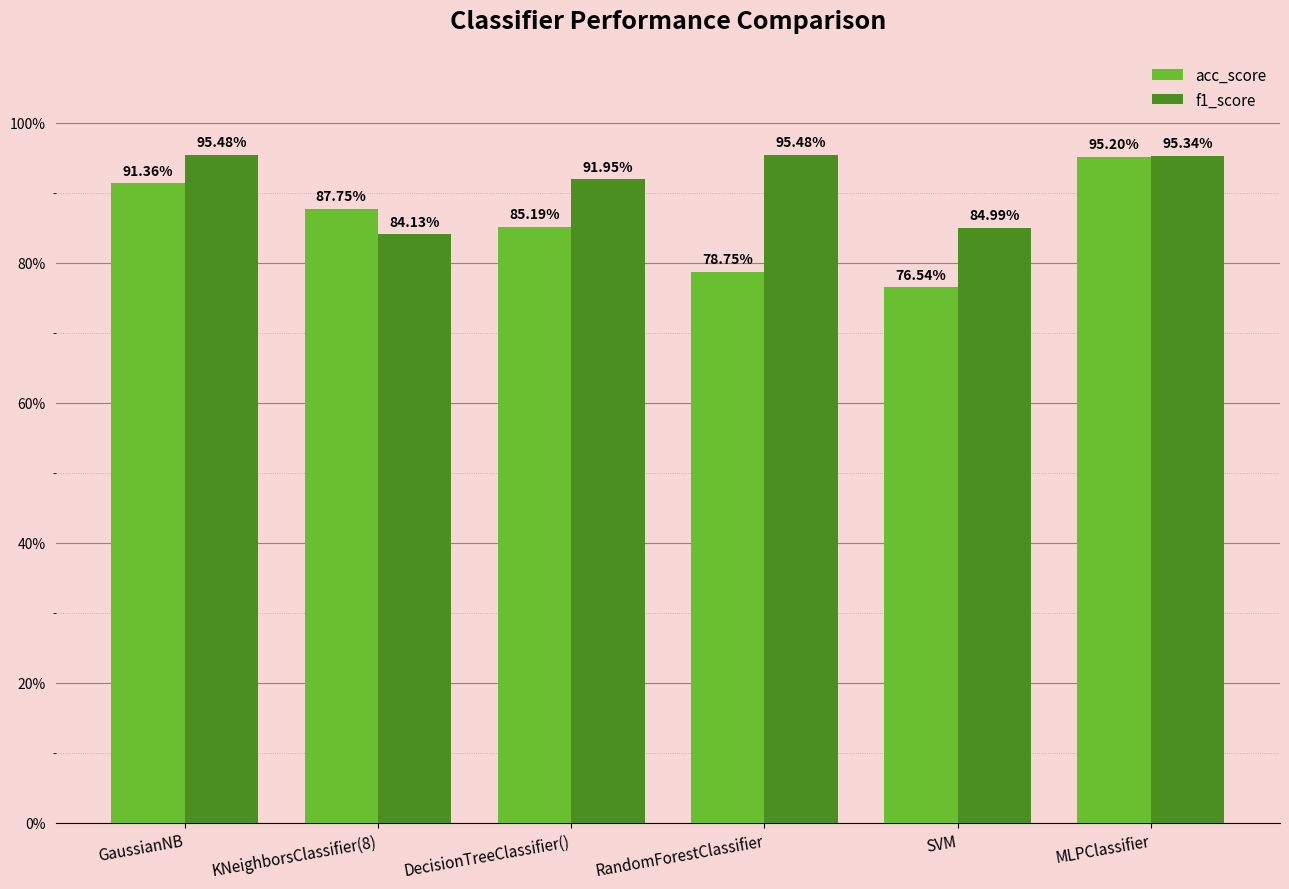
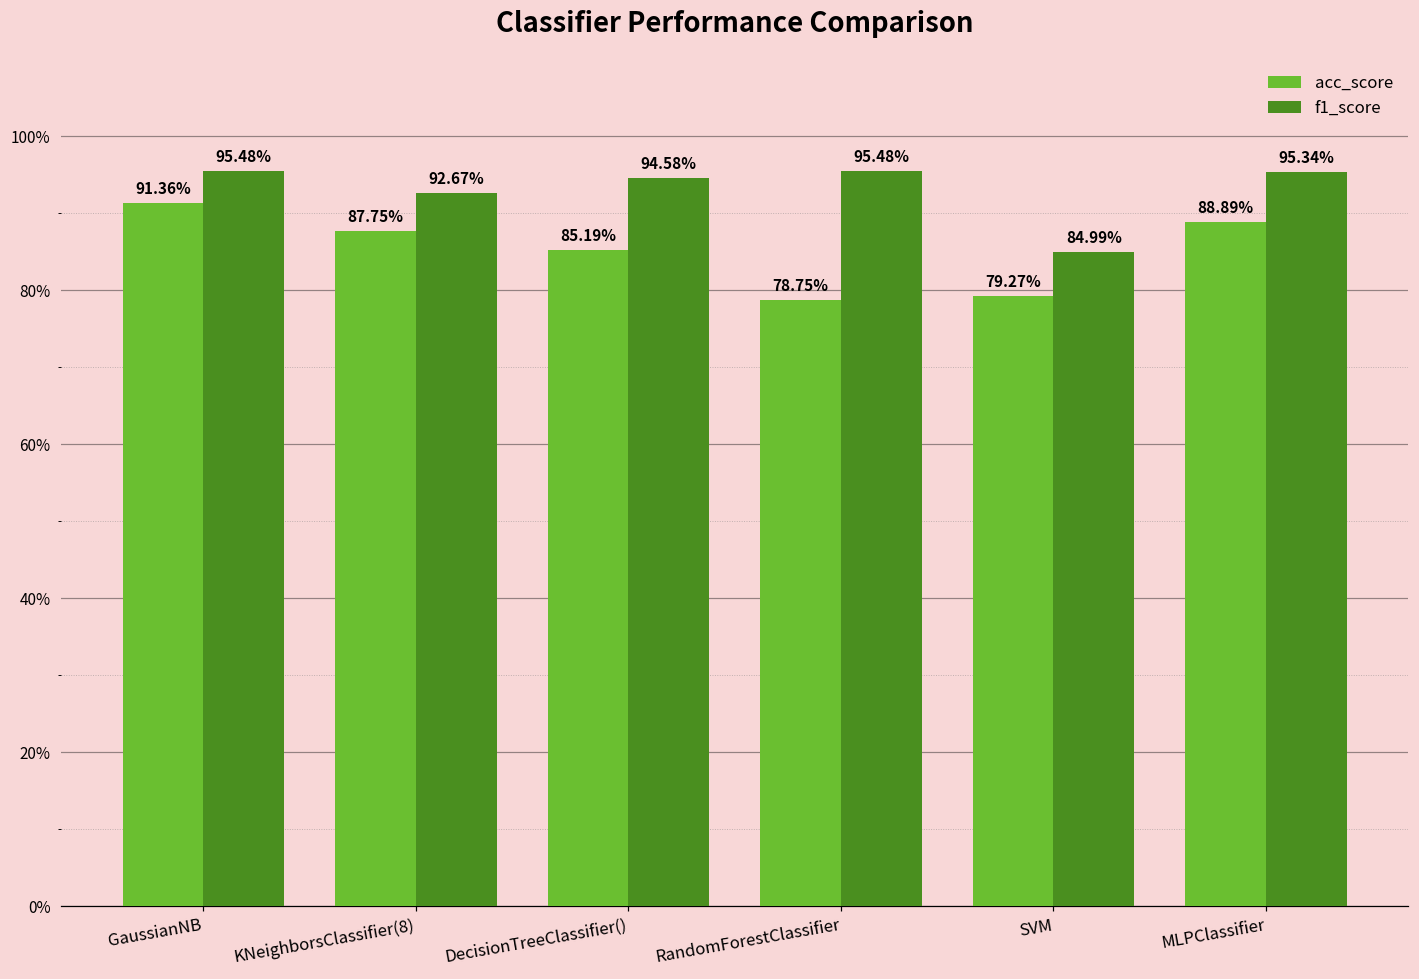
  {
    "acc_score": {
      "GaussianNB": "91.36%",
      "KNeighborsClassifier(8)": "87.75%",
      "DecisionTreeClassifier()": "85.19%",
      "RandomForestClassifier": "78.75%",
-     "SVM": "76.54%",
-     "MLPClassifier": "95.20%"
+     "SVM": "79.27%",
+     "MLPClassifier": "88.89%"
    },
    "f1_score": {
      "GaussianNB": "95.48%",
-     "KNeighborsClassifier(8)": "84.13%",
-     "DecisionTreeClassifier()": "91.95%",
+     "KNeighborsClassifier(8)": "92.67%",
+     "DecisionTreeClassifier()": "94.58%",
      "RandomForestClassifier": "95.48%",
      "SVM": "84.99%",
      "MLPClassifier": "95.34%"
    }
  }
